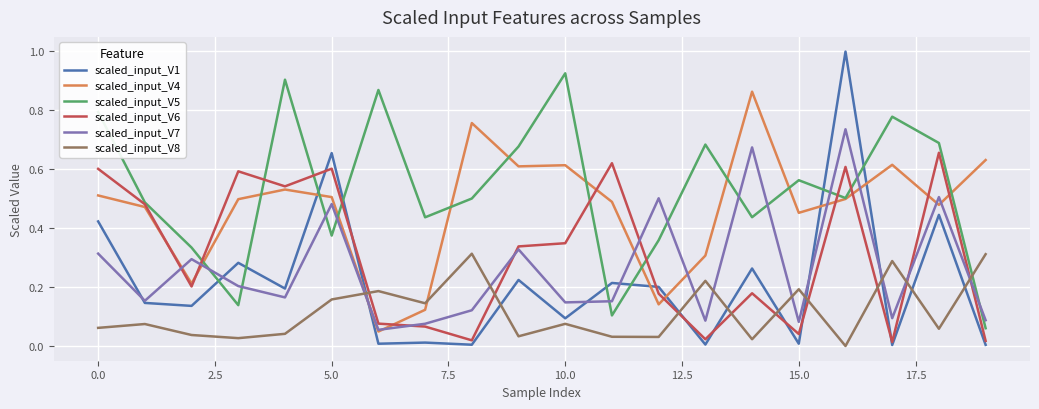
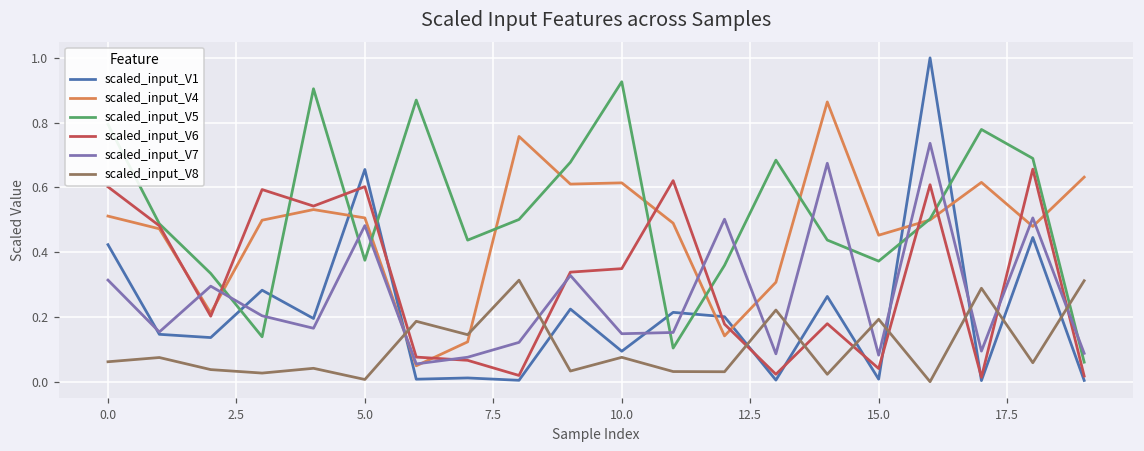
  {
    "scaled_input_V5": {
      "5.0": 0.38,
      "10.0": 0.93,
-     "15.0": 0.56
+     "15.0": 0.37
    },
    "scaled_input_V8": {
      "0.0": 0.06,
-     "5.0": 0.16,
+     "5.0": 0.01,
      "10.0": 0.08,
      "15.0": 0.19
    }
  }
